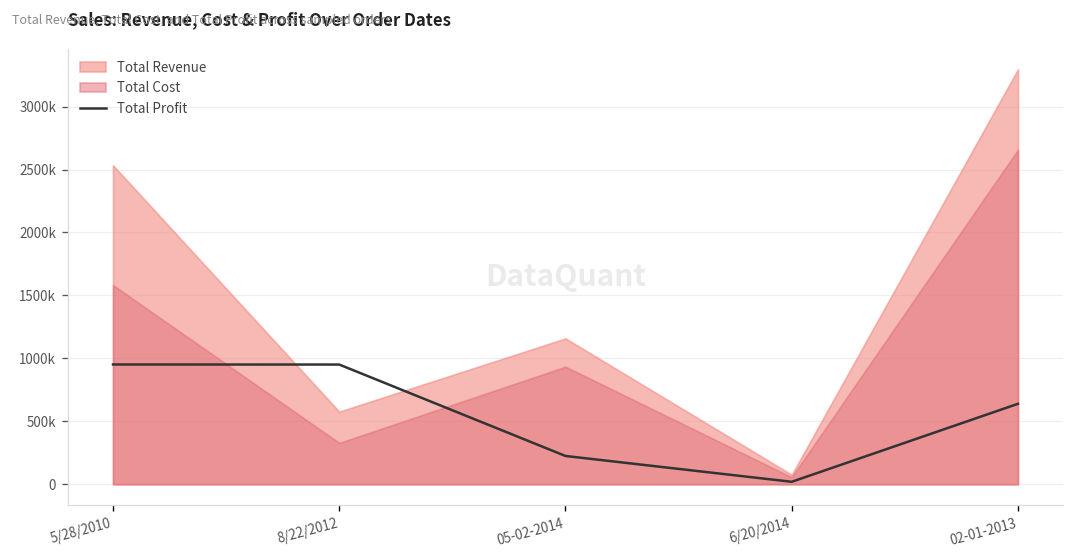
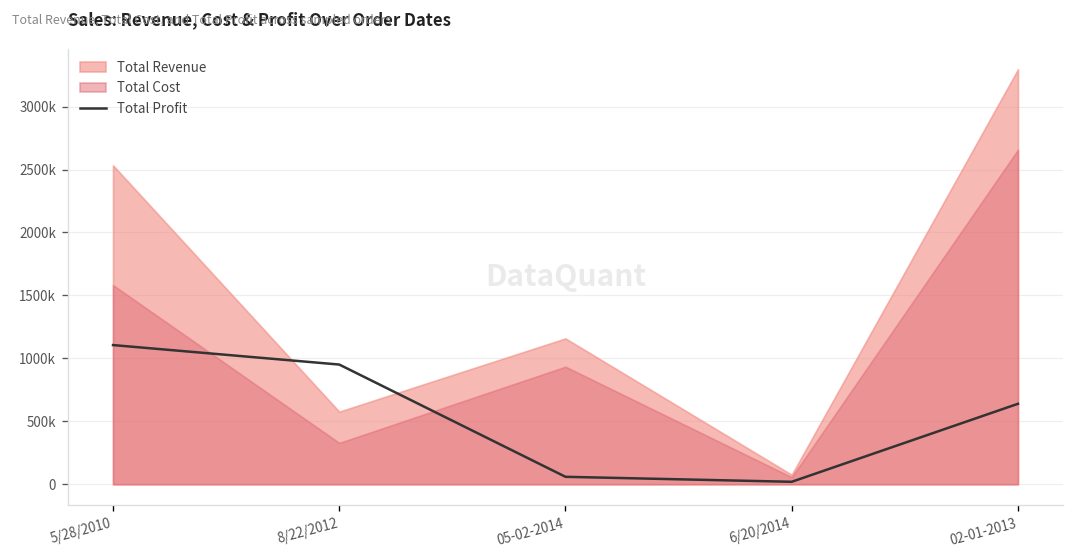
  {
    "Total Profit": {
-     "5/28/2010": 950000,
+     "5/28/2010": 1110000,
      "8/22/2012": 950000,
-     "05-02-2014": 220000,
+     "05-02-2014": 60000,
      "6/20/2014": 20000,
      "02-01-2013": 640000
    }
  }
